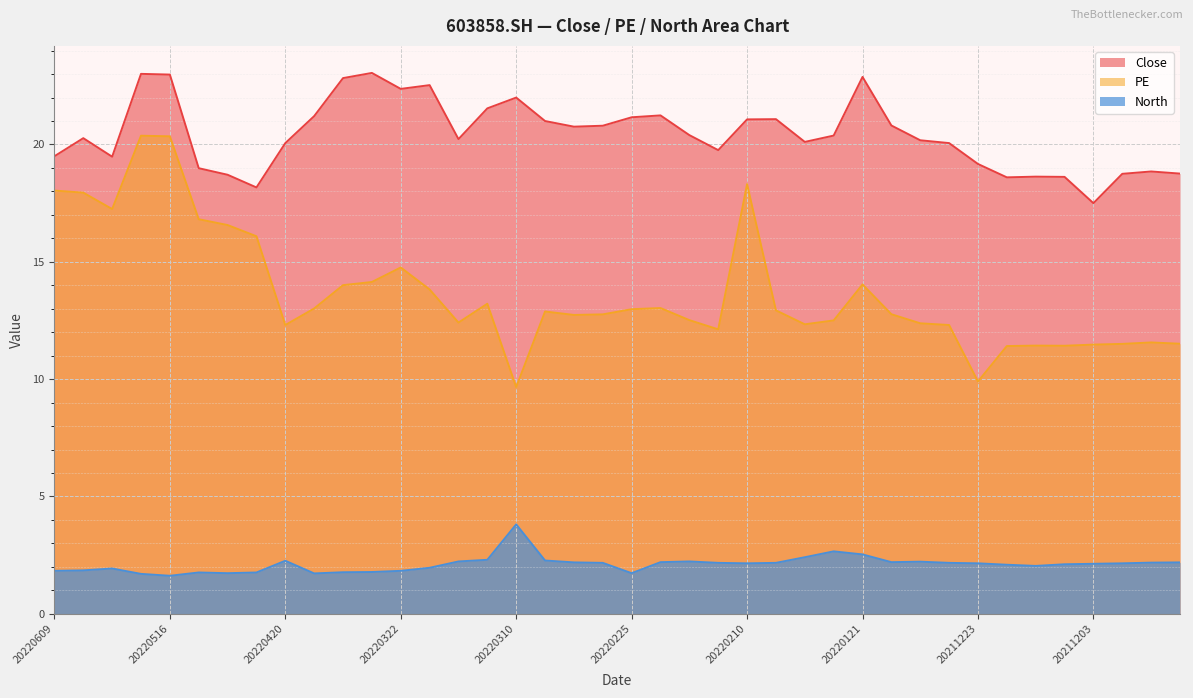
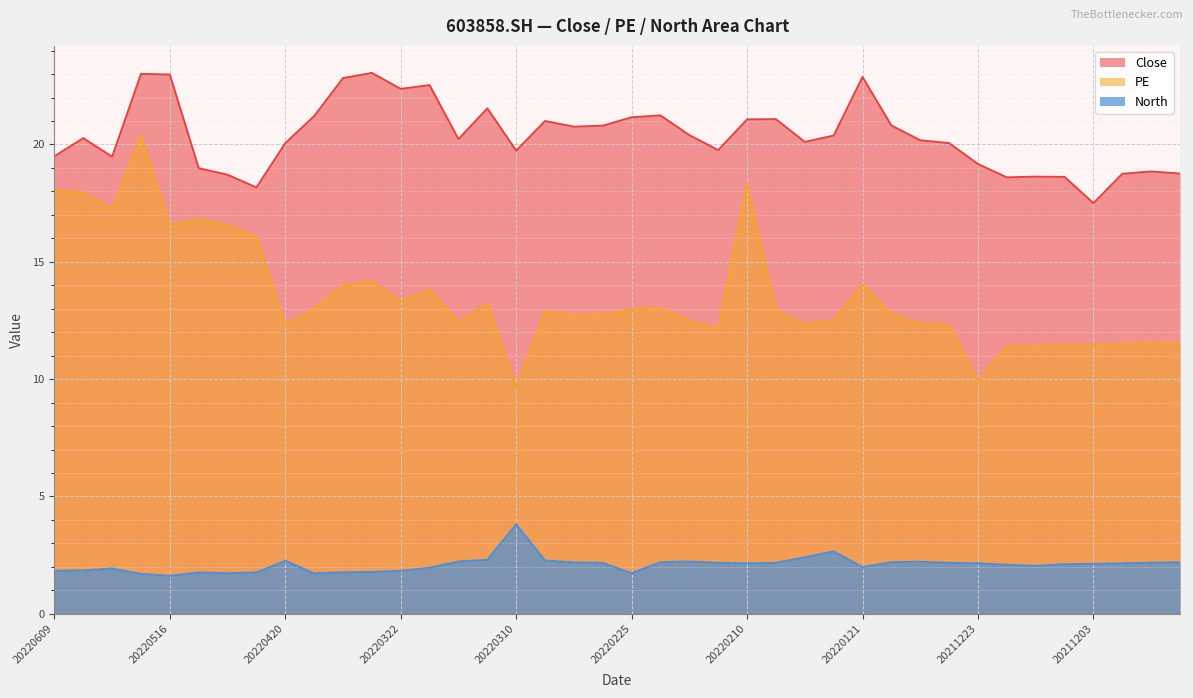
  {
    "Close": {
      "20220609": 19.5,
      "20220516": 23.0,
      "20220420": 20.1,
      "20220322": 22.4,
-     "20220310": 22.0,
+     "20220310": 19.7,
      "20220225": 21.2,
      "20220210": 21.1,
      "20220121": 22.9,
      "20211223": 19.2,
      "20211203": 17.5
    },
    "PE": {
      "20220609": 18.0,
-     "20220516": 20.3,
+     "20220516": 16.6,
      "20220420": 12.3,
-     "20220322": 14.8,
+     "20220322": 13.3,
      "20220310": 9.7,
      "20220225": 13.0,
      "20220210": 18.3,
      "20220121": 14.0,
      "20211223": 9.9,
      "20211203": 11.5
    },
    "North": {
      "20220609": 1.8,
      "20220516": 1.6,
      "20220420": 2.3,
      "20220322": 1.8,
      "20220310": 3.8,
      "20220225": 1.7,
      "20220210": 2.2,
-     "20220121": 2.5,
+     "20220121": 2.0,
      "20211223": 2.2,
      "20211203": 2.1
    }
  }
